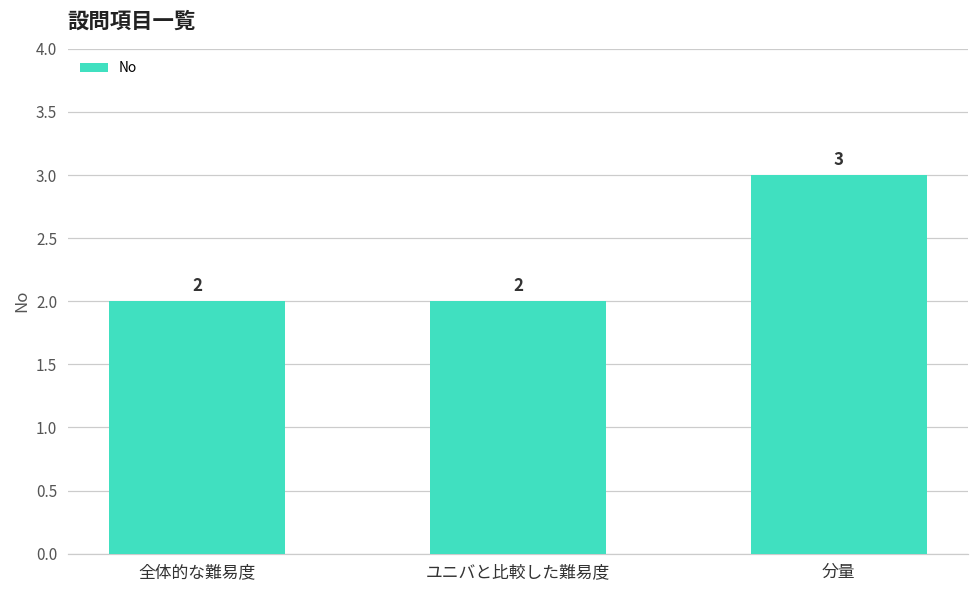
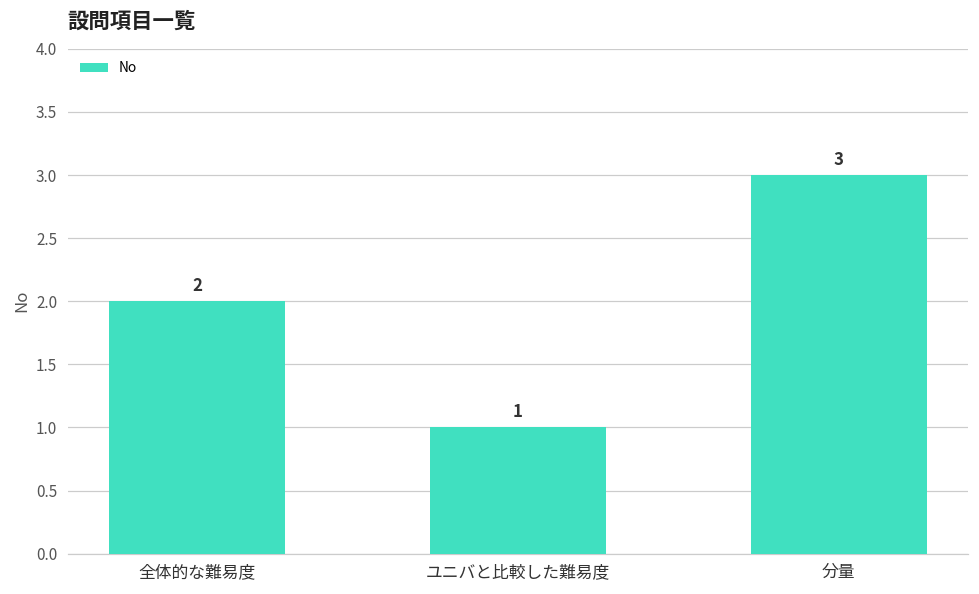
  {
    "全体的な難易度": 2,
-   "ユニバと比較した難易度": 2,
+   "ユニバと比較した難易度": 1,
    "分量": 3
  }
